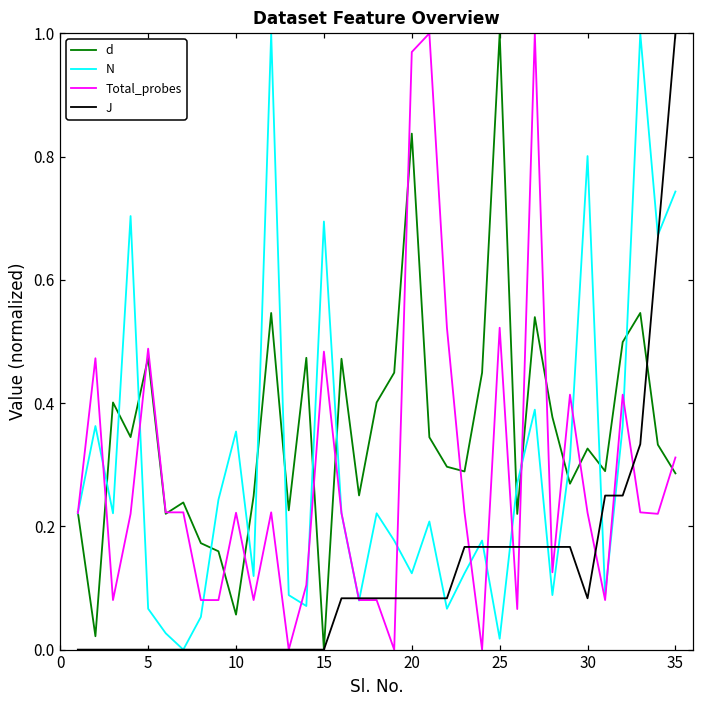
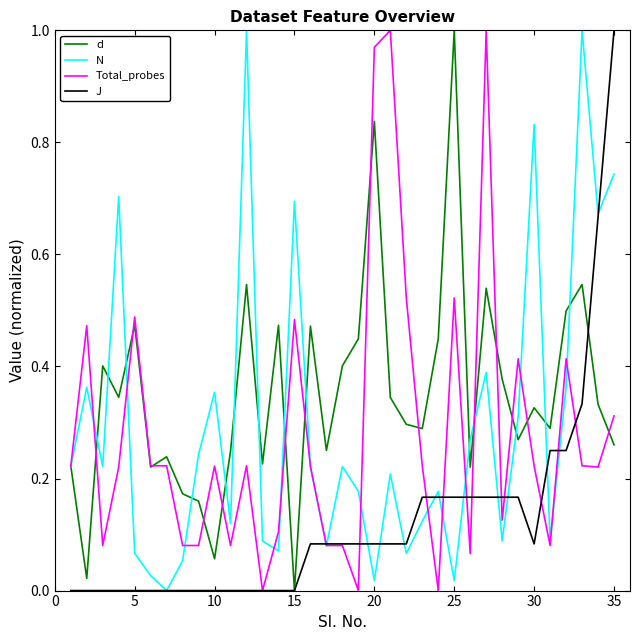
  {
    "d": {
      "5": 0.47,
      "10": 0.06,
      "20": 0.84,
      "25": 1.00,
      "30": 0.33,
-     "35": 0.29
+     "35": 0.26
    },
    "N": {
      "5": 0.07,
      "10": 0.35,
      "15": 0.69,
-     "20": 0.12,
+     "20": 0.02,
      "25": 0.02,
-     "30": 0.80,
+     "30": 0.83,
      "35": 0.74
    },
    "Total_probes": {
      "5": 0.49,
      "10": 0.22,
      "15": 0.48,
      "20": 0.97,
      "25": 0.52,
      "30": 0.22,
      "35": 0.31
    },
    "J": {
      "5": 0.00,
      "10": 0.00,
      "20": 0.08,
      "25": 0.17,
      "30": 0.08,
      "35": 1.00
    }
  }
